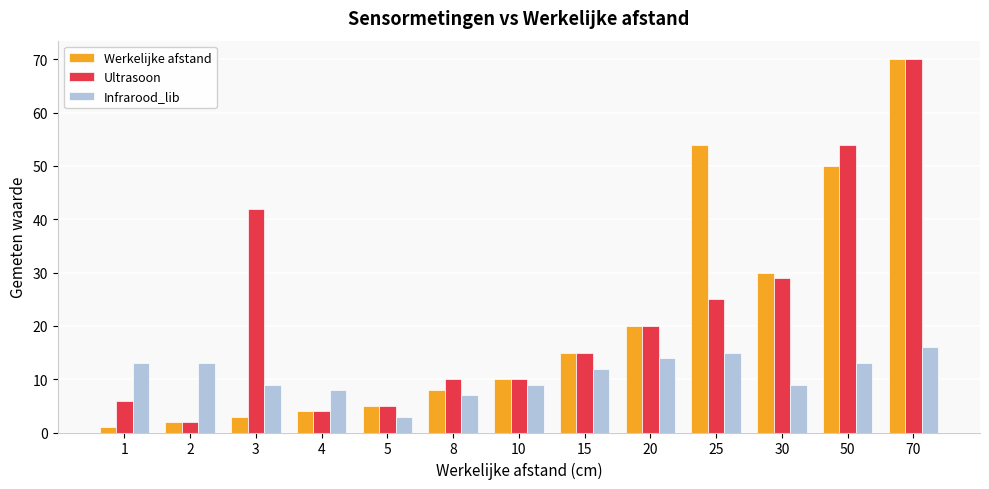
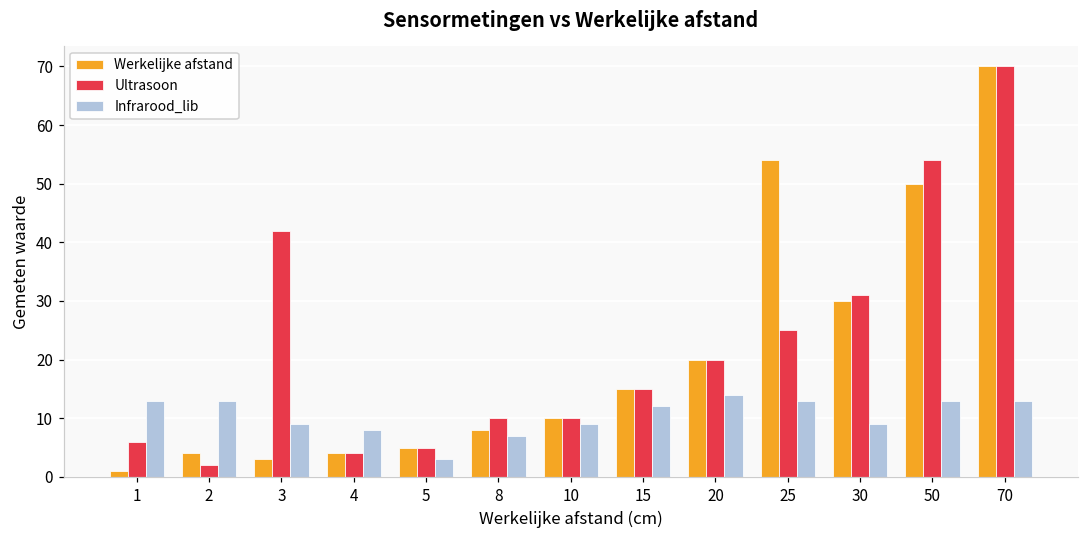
  {
    "Werkelijke afstand": {
      "1": 1,
-     "2": 2,
+     "2": 4,
      "3": 3,
      "4": 4,
      "5": 5,
      "8": 8,
      "10": 10,
      "15": 15,
      "20": 20,
      "25": 54,
      "30": 30,
      "50": 50,
      "70": 70
    },
    "Ultrasoon": {
      "1": 6,
      "2": 2,
      "3": 42,
      "4": 4,
      "5": 5,
      "8": 10,
      "10": 10,
      "15": 15,
      "20": 20,
      "25": 25,
-     "30": 29,
+     "30": 31,
      "50": 54,
      "70": 70
    },
    "Infrarood_lib": {
      "1": 13,
      "2": 13,
      "3": 9,
      "4": 8,
      "5": 3,
      "8": 7,
      "10": 9,
      "15": 12,
      "20": 14,
-     "25": 15,
+     "25": 13,
      "30": 9,
      "50": 13,
-     "70": 16
+     "70": 13
    }
  }
